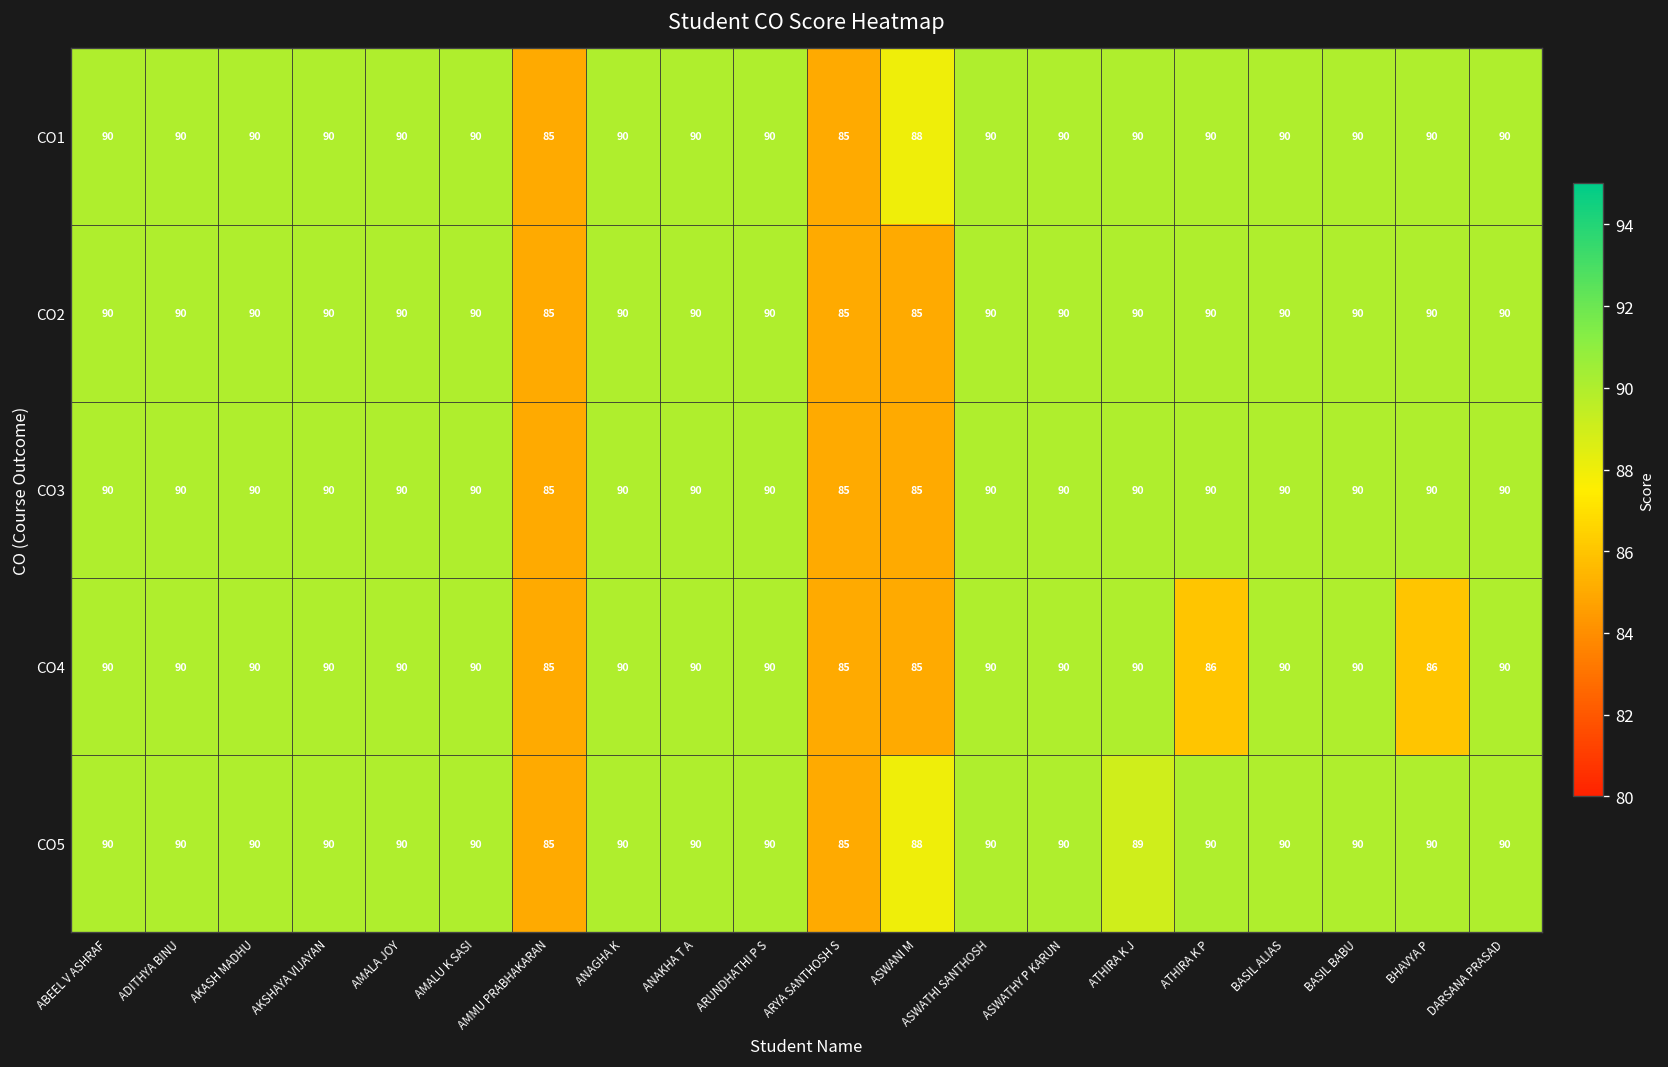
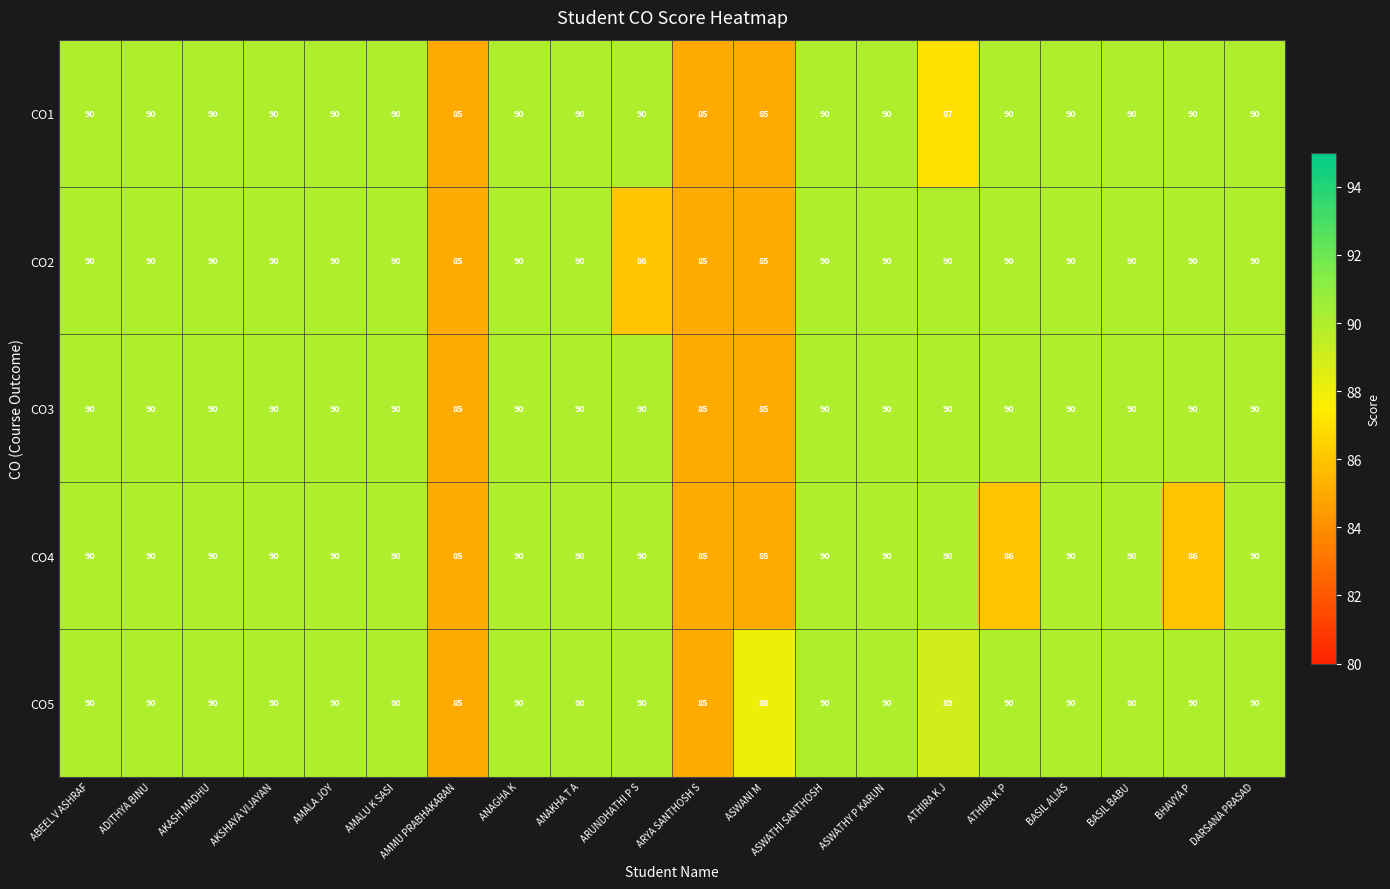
  {
    "CO1": {
      "ABEEL V ASHRAF": 90,
      "ADITHYA BINU": 90,
      "AKASH MADHU": 90,
      "AKSHAYA VIJAYAN": 90,
      "AMALA JOY": 90,
      "AMALU K SASI": 90,
      "AMMU PRABHAKARAN": 85,
      "ANAGHA K": 90,
      "ANAKHA T A": 90,
      "ARUNDHATHI P S": 90,
      "ARYA SANTHOSH S": 85,
-     "ASWANI M": 88,
+     "ASWANI M": 85,
      "ASWATHI SANTHOSH": 90,
      "ASWATHY P KARUN": 90,
-     "ATHIRA K J": 90,
+     "ATHIRA K J": 87,
      "ATHIRA K P": 90,
      "BASIL ALIAS": 90,
      "BASIL BABU": 90,
      "BHAVYA P": 90,
      "DARSANA PRASAD": 90
    },
    "CO2": {
      "ABEEL V ASHRAF": 90,
      "ADITHYA BINU": 90,
      "AKASH MADHU": 90,
      "AKSHAYA VIJAYAN": 90,
      "AMALA JOY": 90,
      "AMALU K SASI": 90,
      "AMMU PRABHAKARAN": 85,
      "ANAGHA K": 90,
      "ANAKHA T A": 90,
-     "ARUNDHATHI P S": 90,
+     "ARUNDHATHI P S": 86,
      "ARYA SANTHOSH S": 85,
      "ASWANI M": 85,
      "ASWATHI SANTHOSH": 90,
      "ASWATHY P KARUN": 90,
      "ATHIRA K J": 90,
      "ATHIRA K P": 90,
      "BASIL ALIAS": 90,
      "BASIL BABU": 90,
      "BHAVYA P": 90,
      "DARSANA PRASAD": 90
    },
    "CO3": {
      "ABEEL V ASHRAF": 90,
      "ADITHYA BINU": 90,
      "AKASH MADHU": 90,
      "AKSHAYA VIJAYAN": 90,
      "AMALA JOY": 90,
      "AMALU K SASI": 90,
      "AMMU PRABHAKARAN": 85,
      "ANAGHA K": 90,
      "ANAKHA T A": 90,
      "ARUNDHATHI P S": 90,
      "ARYA SANTHOSH S": 85,
      "ASWANI M": 85,
      "ASWATHI SANTHOSH": 90,
      "ASWATHY P KARUN": 90,
      "ATHIRA K J": 90,
      "ATHIRA K P": 90,
      "BASIL ALIAS": 90,
      "BASIL BABU": 90,
      "BHAVYA P": 90,
      "DARSANA PRASAD": 90
    },
    "CO4": {
      "ABEEL V ASHRAF": 90,
      "ADITHYA BINU": 90,
      "AKASH MADHU": 90,
      "AKSHAYA VIJAYAN": 90,
      "AMALA JOY": 90,
      "AMALU K SASI": 90,
      "AMMU PRABHAKARAN": 85,
      "ANAGHA K": 90,
      "ANAKHA T A": 90,
      "ARUNDHATHI P S": 90,
      "ARYA SANTHOSH S": 85,
      "ASWANI M": 85,
      "ASWATHI SANTHOSH": 90,
      "ASWATHY P KARUN": 90,
      "ATHIRA K J": 90,
      "ATHIRA K P": 86,
      "BASIL ALIAS": 90,
      "BASIL BABU": 90,
      "BHAVYA P": 86,
      "DARSANA PRASAD": 90
    },
    "CO5": {
      "ABEEL V ASHRAF": 90,
      "ADITHYA BINU": 90,
      "AKASH MADHU": 90,
      "AKSHAYA VIJAYAN": 90,
      "AMALA JOY": 90,
      "AMALU K SASI": 90,
      "AMMU PRABHAKARAN": 85,
      "ANAGHA K": 90,
      "ANAKHA T A": 90,
      "ARUNDHATHI P S": 90,
      "ARYA SANTHOSH S": 85,
      "ASWANI M": 88,
      "ASWATHI SANTHOSH": 90,
      "ASWATHY P KARUN": 90,
      "ATHIRA K J": 89,
      "ATHIRA K P": 90,
      "BASIL ALIAS": 90,
      "BASIL BABU": 90,
      "BHAVYA P": 90,
      "DARSANA PRASAD": 90
    }
  }
